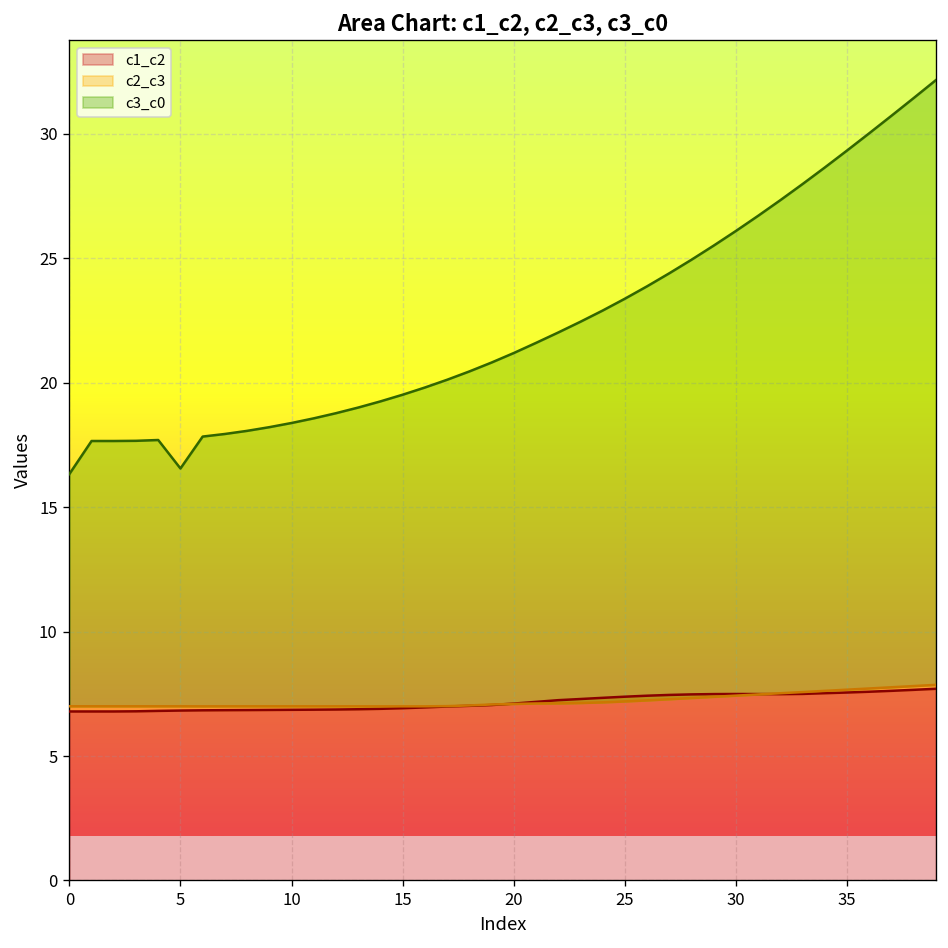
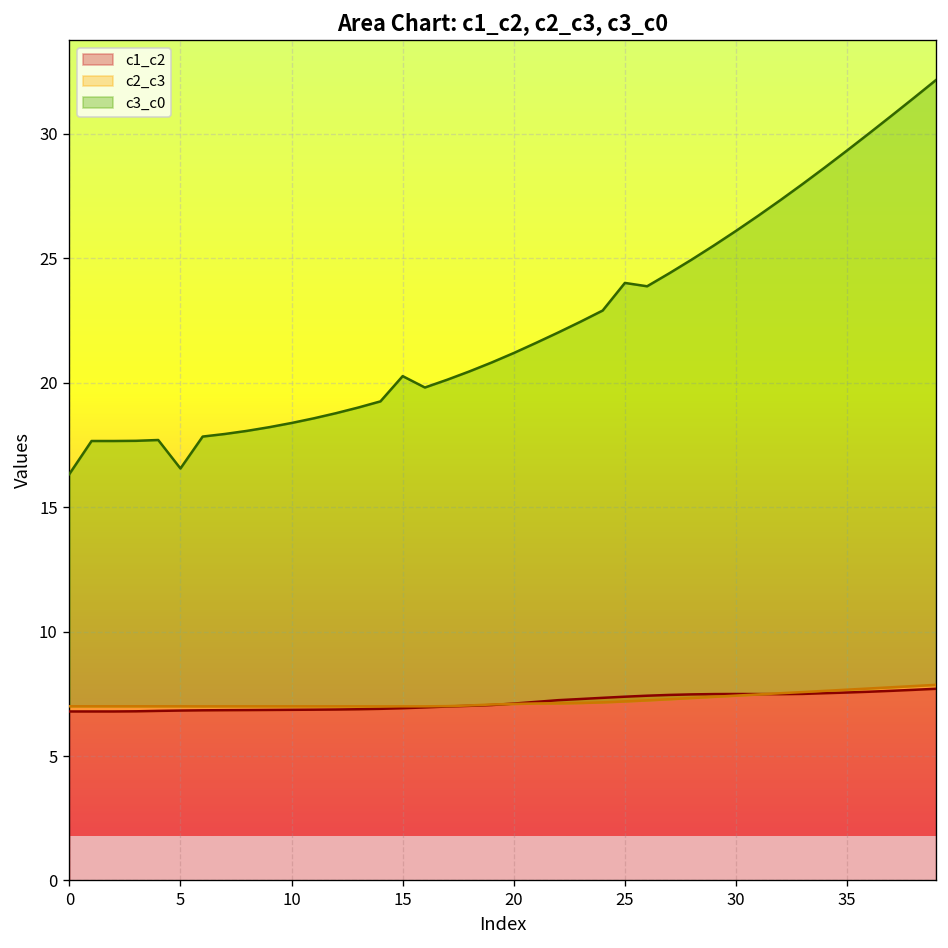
  {
    "c1_c2": {
      "0": 6.8,
      "5": 6.8,
      "10": 6.9
    },
    "c3_c0": {
      "0": 16.3,
      "5": 16.6,
      "10": 18.4,
-     "15": 19.5,
+     "15": 20.3,
      "20": 21.2,
-     "25": 23.4,
+     "25": 24.0,
      "30": 26.1,
      "35": 29.3
    }
  }
